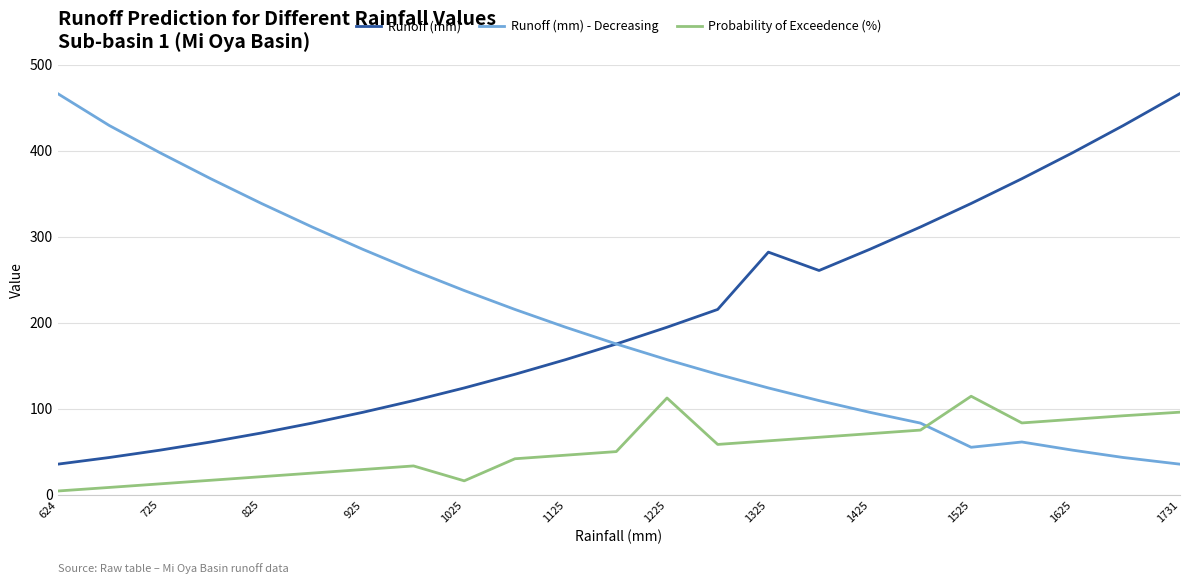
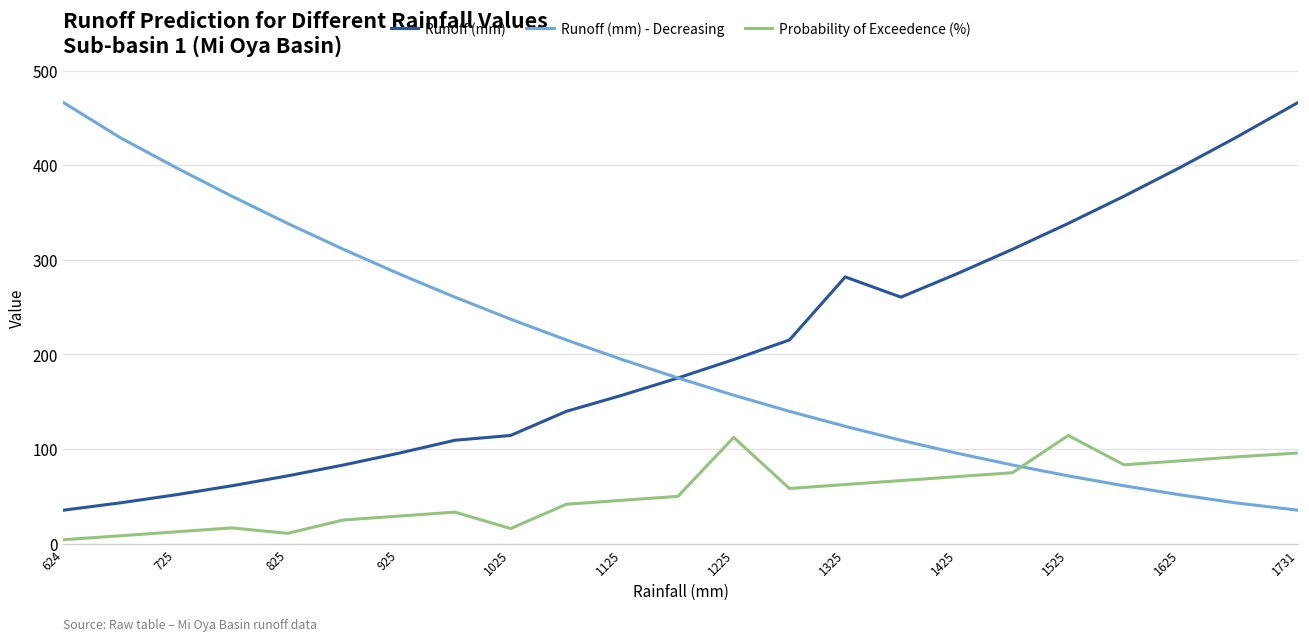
  {
    "Runoff (mm)": {
      "624": 40,
      "725": 50,
      "825": 70,
      "925": 100,
-     "1025": 120,
+     "1025": 110,
      "1125": 160,
      "1225": 190,
      "1325": 280,
      "1425": 290,
      "1525": 340,
      "1625": 400,
      "1731": 470
    },
    "Runoff (mm) - Decreasing": {
      "624": 470,
      "725": 400,
      "825": 340,
      "925": 290,
      "1025": 240,
      "1125": 190,
      "1225": 160,
      "1325": 120,
      "1425": 100,
-     "1525": 60,
+     "1525": 70,
      "1625": 50,
      "1731": 40
    },
    "Probability of Exceedence (%)": {
      "624": 0,
      "725": 10,
-     "825": 20,
+     "825": 10,
      "925": 30,
      "1025": 20,
      "1125": 50,
      "1225": 110,
      "1325": 60,
      "1425": 70,
      "1525": 110,
      "1625": 90,
      "1731": 100
    }
  }
